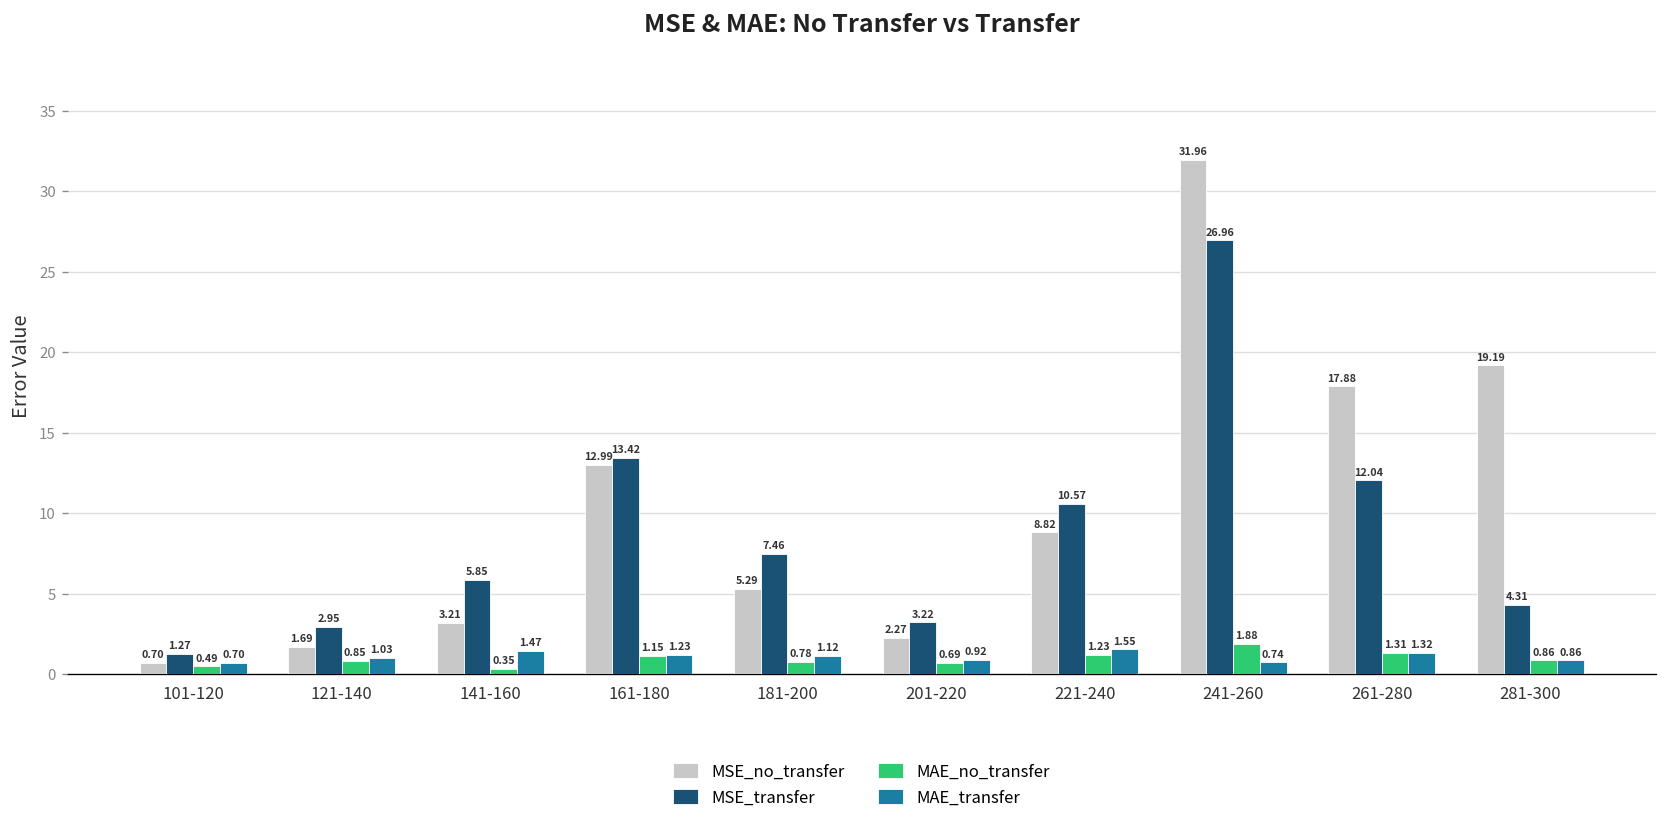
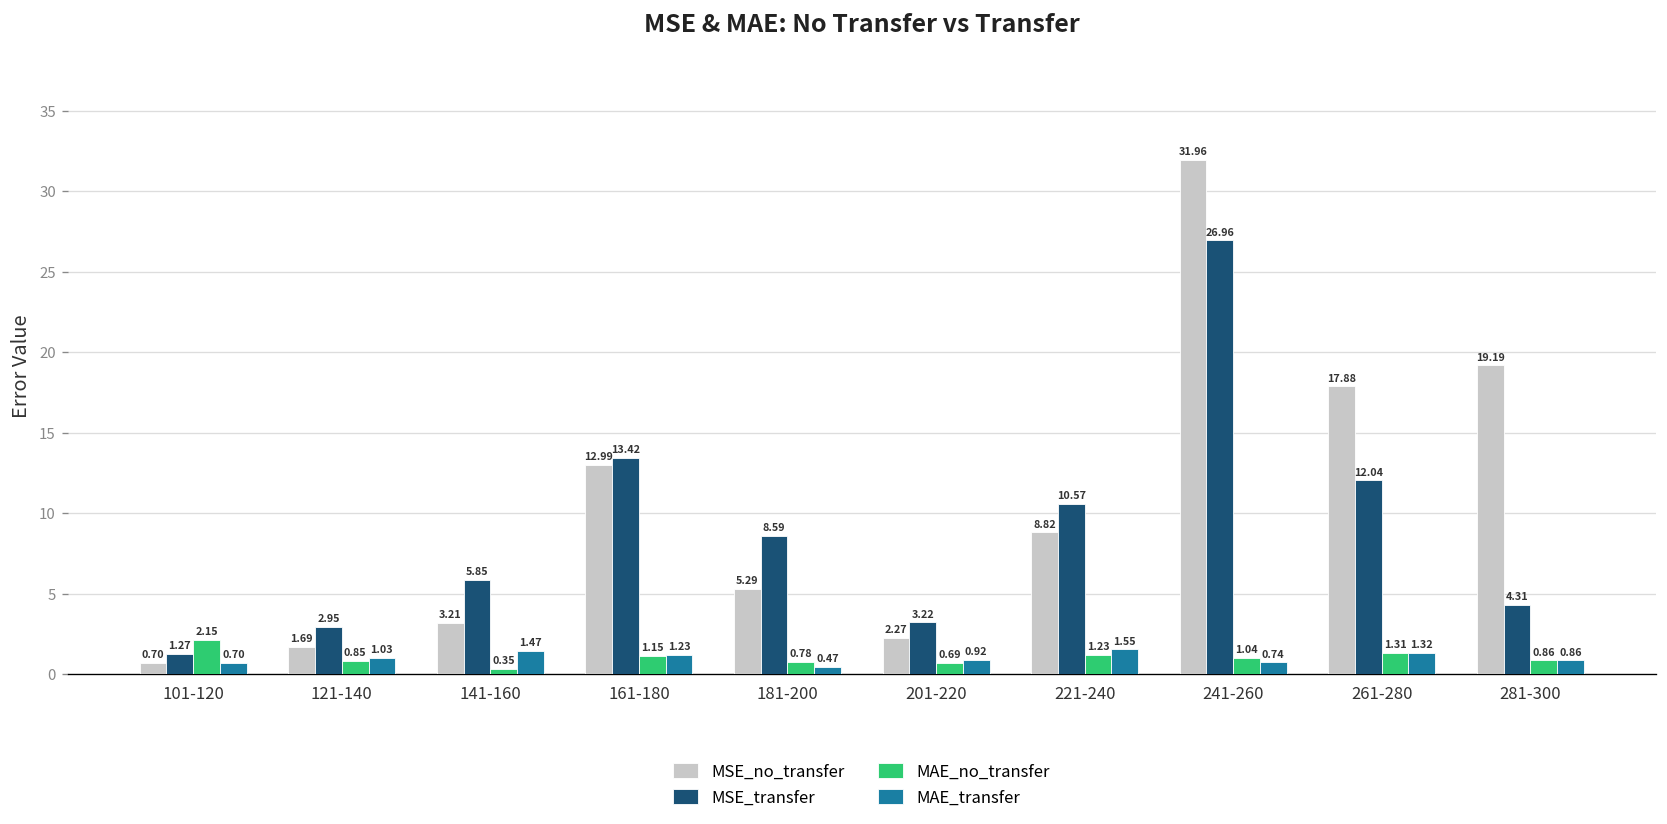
  {
    "MSE_no_transfer": {
      "101-120": 0.70,
      "121-140": 1.69,
      "141-160": 3.21,
      "161-180": 12.99,
      "181-200": 5.29,
      "201-220": 2.27,
      "221-240": 8.82,
      "241-260": 31.96,
      "261-280": 17.88,
      "281-300": 19.19
    },
    "MSE_transfer": {
      "101-120": 1.27,
      "121-140": 2.95,
      "141-160": 5.85,
      "161-180": 13.42,
-     "181-200": 7.46,
+     "181-200": 8.59,
      "201-220": 3.22,
      "221-240": 10.57,
      "241-260": 26.96,
      "261-280": 12.04,
      "281-300": 4.31
    },
    "MAE_no_transfer": {
-     "101-120": 0.49,
+     "101-120": 2.15,
      "121-140": 0.85,
      "141-160": 0.35,
      "161-180": 1.15,
      "181-200": 0.78,
      "201-220": 0.69,
      "221-240": 1.23,
-     "241-260": 1.88,
+     "241-260": 1.04,
      "261-280": 1.31,
      "281-300": 0.86
    },
    "MAE_transfer": {
      "101-120": 0.70,
      "121-140": 1.03,
      "141-160": 1.47,
      "161-180": 1.23,
-     "181-200": 1.12,
+     "181-200": 0.47,
      "201-220": 0.92,
      "221-240": 1.55,
      "241-260": 0.74,
      "261-280": 1.32,
      "281-300": 0.86
    }
  }
